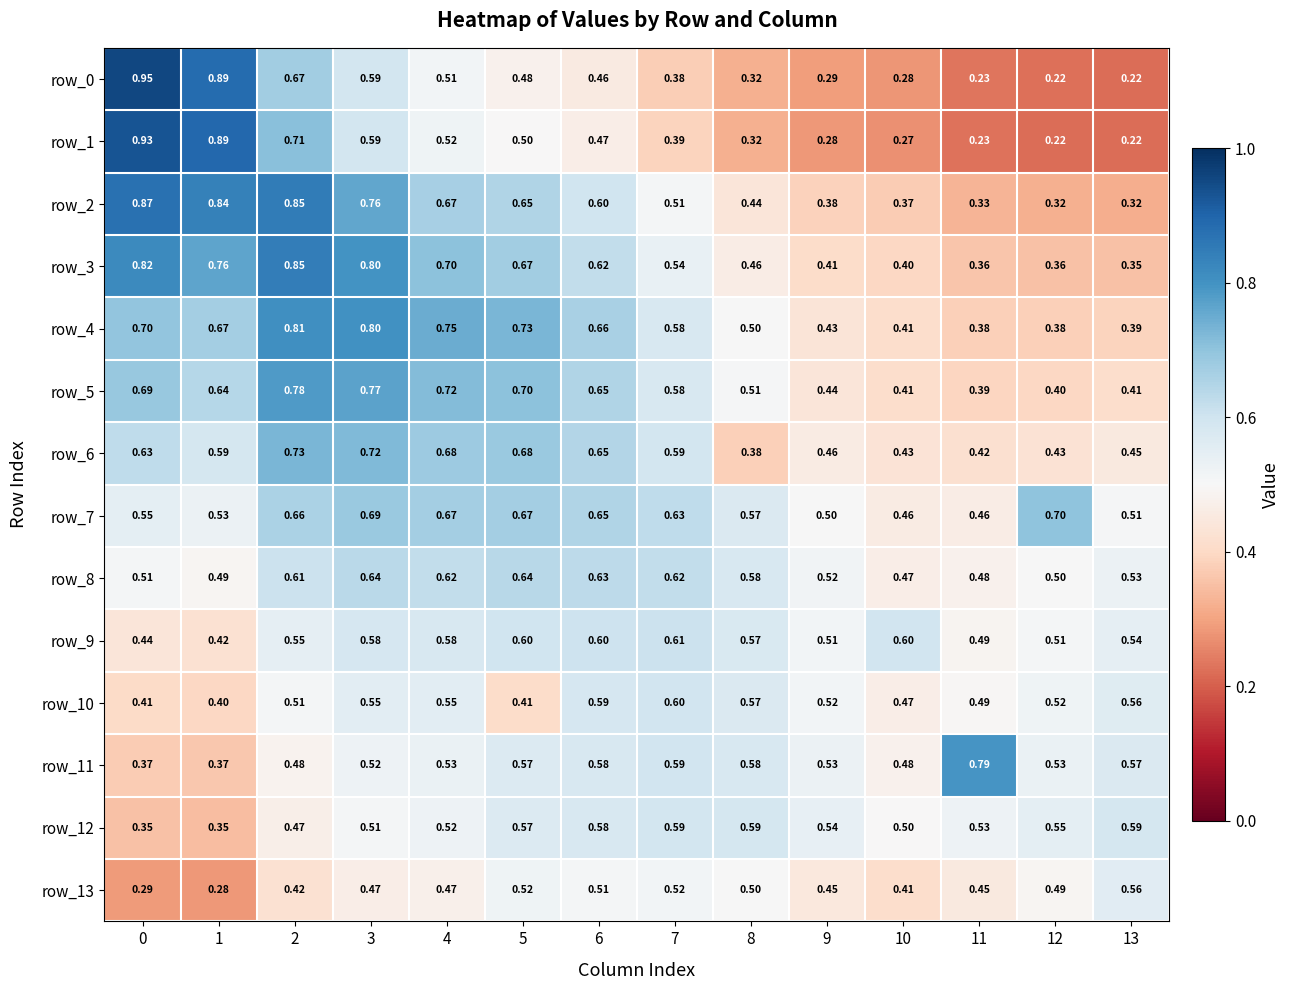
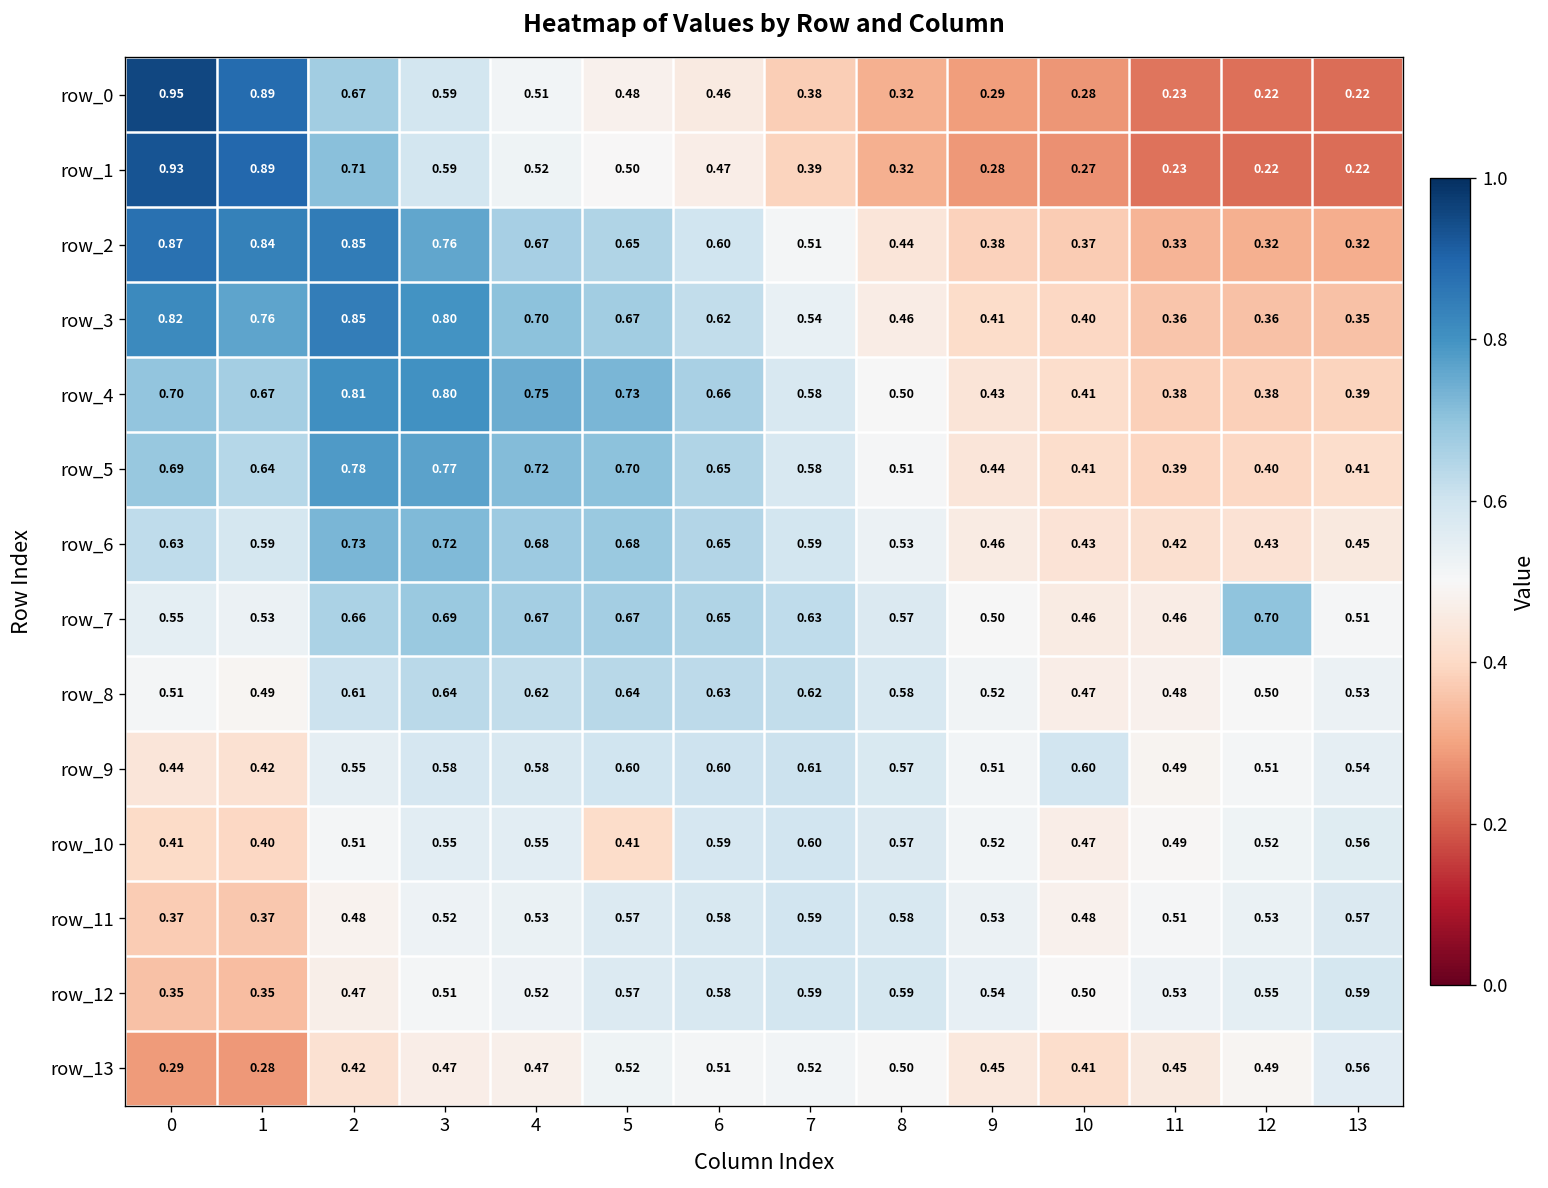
  {
    "row_0": {
      "0": 0.95,
      "1": 0.89,
      "2": 0.67,
      "3": 0.59,
      "4": 0.51,
      "5": 0.48,
      "6": 0.46,
      "7": 0.38,
      "8": 0.32,
      "9": 0.29,
      "10": 0.28,
      "11": 0.23,
      "12": 0.22,
      "13": 0.22
    },
    "row_1": {
      "0": 0.93,
      "1": 0.89,
      "2": 0.71,
      "3": 0.59,
      "4": 0.52,
      "5": 0.50,
      "6": 0.47,
      "7": 0.39,
      "8": 0.32,
      "9": 0.28,
      "10": 0.27,
      "11": 0.23,
      "12": 0.22,
      "13": 0.22
    },
    "row_2": {
      "0": 0.87,
      "1": 0.84,
      "2": 0.85,
      "3": 0.76,
      "4": 0.67,
      "5": 0.65,
      "6": 0.60,
      "7": 0.51,
      "8": 0.44,
      "9": 0.38,
      "10": 0.37,
      "11": 0.33,
      "12": 0.32,
      "13": 0.32
    },
    "row_3": {
      "0": 0.82,
      "1": 0.76,
      "2": 0.85,
      "3": 0.80,
      "4": 0.70,
      "5": 0.67,
      "6": 0.62,
      "7": 0.54,
      "8": 0.46,
      "9": 0.41,
      "10": 0.40,
      "11": 0.36,
      "12": 0.36,
      "13": 0.35
    },
    "row_4": {
      "0": 0.70,
      "1": 0.67,
      "2": 0.81,
      "3": 0.80,
      "4": 0.75,
      "5": 0.73,
      "6": 0.66,
      "7": 0.58,
      "8": 0.50,
      "9": 0.43,
      "10": 0.41,
      "11": 0.38,
      "12": 0.38,
      "13": 0.39
    },
    "row_5": {
      "0": 0.69,
      "1": 0.64,
      "2": 0.78,
      "3": 0.77,
      "4": 0.72,
      "5": 0.70,
      "6": 0.65,
      "7": 0.58,
      "8": 0.51,
      "9": 0.44,
      "10": 0.41,
      "11": 0.39,
      "12": 0.40,
      "13": 0.41
    },
    "row_6": {
      "0": 0.63,
      "1": 0.59,
      "2": 0.73,
      "3": 0.72,
      "4": 0.68,
      "5": 0.68,
      "6": 0.65,
      "7": 0.59,
-     "8": 0.38,
+     "8": 0.53,
      "9": 0.46,
      "10": 0.43,
      "11": 0.42,
      "12": 0.43,
      "13": 0.45
    },
    "row_7": {
      "0": 0.55,
      "1": 0.53,
      "2": 0.66,
      "3": 0.69,
      "4": 0.67,
      "5": 0.67,
      "6": 0.65,
      "7": 0.63,
      "8": 0.57,
      "9": 0.50,
      "10": 0.46,
      "11": 0.46,
      "12": 0.70,
      "13": 0.51
    },
    "row_8": {
      "0": 0.51,
      "1": 0.49,
      "2": 0.61,
      "3": 0.64,
      "4": 0.62,
      "5": 0.64,
      "6": 0.63,
      "7": 0.62,
      "8": 0.58,
      "9": 0.52,
      "10": 0.47,
      "11": 0.48,
      "12": 0.50,
      "13": 0.53
    },
    "row_9": {
      "0": 0.44,
      "1": 0.42,
      "2": 0.55,
      "3": 0.58,
      "4": 0.58,
      "5": 0.60,
      "6": 0.60,
      "7": 0.61,
      "8": 0.57,
      "9": 0.51,
      "10": 0.60,
      "11": 0.49,
      "12": 0.51,
      "13": 0.54
    },
    "row_10": {
      "0": 0.41,
      "1": 0.40,
      "2": 0.51,
      "3": 0.55,
      "4": 0.55,
      "5": 0.41,
      "6": 0.59,
      "7": 0.60,
      "8": 0.57,
      "9": 0.52,
      "10": 0.47,
      "11": 0.49,
      "12": 0.52,
      "13": 0.56
    },
    "row_11": {
      "0": 0.37,
      "1": 0.37,
      "2": 0.48,
      "3": 0.52,
      "4": 0.53,
      "5": 0.57,
      "6": 0.58,
      "7": 0.59,
      "8": 0.58,
      "9": 0.53,
      "10": 0.48,
-     "11": 0.79,
+     "11": 0.51,
      "12": 0.53,
      "13": 0.57
    },
    "row_12": {
      "0": 0.35,
      "1": 0.35,
      "2": 0.47,
      "3": 0.51,
      "4": 0.52,
      "5": 0.57,
      "6": 0.58,
      "7": 0.59,
      "8": 0.59,
      "9": 0.54,
      "10": 0.50,
      "11": 0.53,
      "12": 0.55,
      "13": 0.59
    },
    "row_13": {
      "0": 0.29,
      "1": 0.28,
      "2": 0.42,
      "3": 0.47,
      "4": 0.47,
      "5": 0.52,
      "6": 0.51,
      "7": 0.52,
      "8": 0.50,
      "9": 0.45,
      "10": 0.41,
      "11": 0.45,
      "12": 0.49,
      "13": 0.56
    }
  }
